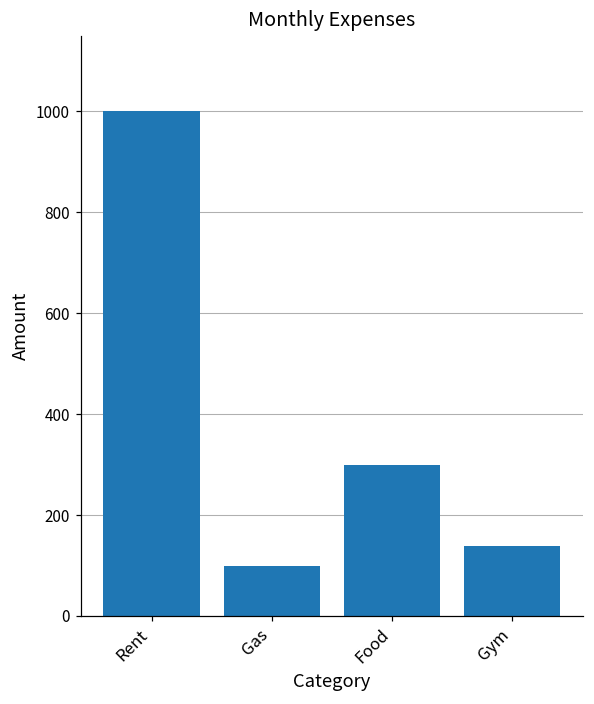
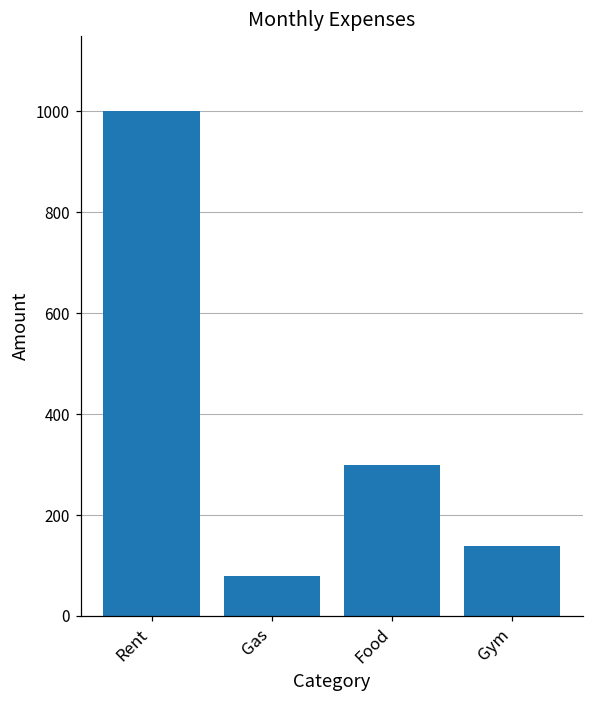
  {
    "Rent": 1000,
-   "Gas": 100,
+   "Gas": 80,
    "Food": 300,
    "Gym": 140
  }
